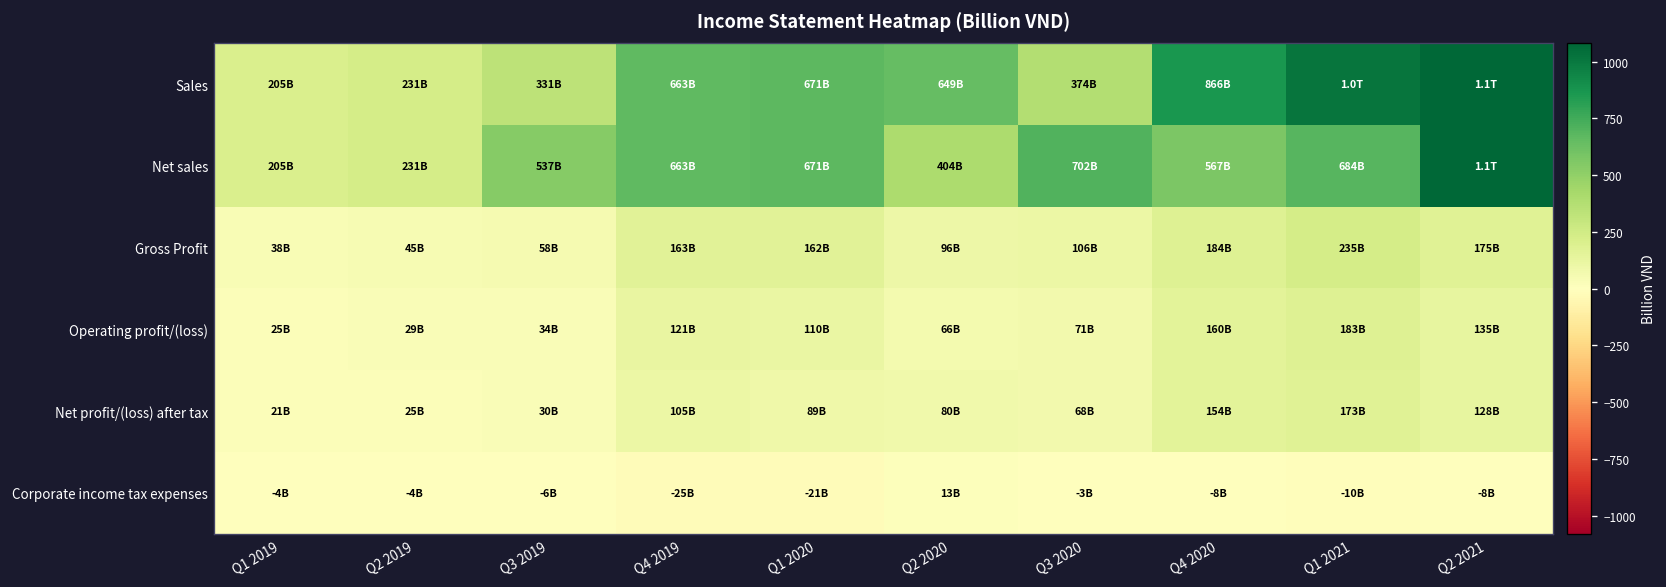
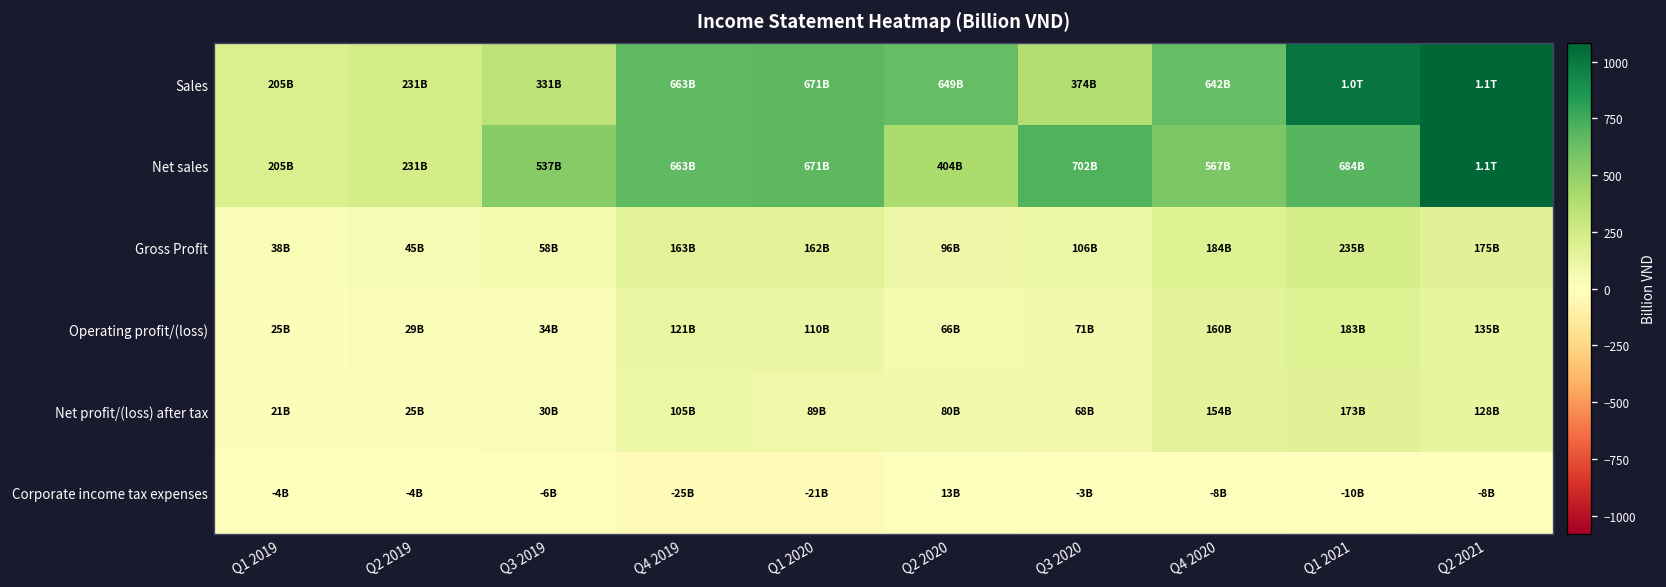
  {
    "Sales": {
      "Q1 2019": "205B",
      "Q2 2019": "231B",
      "Q3 2019": "331B",
      "Q4 2019": "663B",
      "Q1 2020": "671B",
      "Q2 2020": "649B",
      "Q3 2020": "374B",
-     "Q4 2020": "866B",
+     "Q4 2020": "642B",
      "Q1 2021": "1.0T",
      "Q2 2021": "1.1T"
    },
    "Net sales": {
      "Q1 2019": "205B",
      "Q2 2019": "231B",
      "Q3 2019": "537B",
      "Q4 2019": "663B",
      "Q1 2020": "671B",
      "Q2 2020": "404B",
      "Q3 2020": "702B",
      "Q4 2020": "567B",
      "Q1 2021": "684B",
      "Q2 2021": "1.1T"
    },
    "Gross Profit": {
      "Q1 2019": "38B",
      "Q2 2019": "45B",
      "Q3 2019": "58B",
      "Q4 2019": "163B",
      "Q1 2020": "162B",
      "Q2 2020": "96B",
      "Q3 2020": "106B",
      "Q4 2020": "184B",
      "Q1 2021": "235B",
      "Q2 2021": "175B"
    },
    "Operating profit/(loss)": {
      "Q1 2019": "25B",
      "Q2 2019": "29B",
      "Q3 2019": "34B",
      "Q4 2019": "121B",
      "Q1 2020": "110B",
      "Q2 2020": "66B",
      "Q3 2020": "71B",
      "Q4 2020": "160B",
      "Q1 2021": "183B",
      "Q2 2021": "135B"
    },
    "Net profit/(loss) after tax": {
      "Q1 2019": "21B",
      "Q2 2019": "25B",
      "Q3 2019": "30B",
      "Q4 2019": "105B",
      "Q1 2020": "89B",
      "Q2 2020": "80B",
      "Q3 2020": "68B",
      "Q4 2020": "154B",
      "Q1 2021": "173B",
      "Q2 2021": "128B"
    },
    "Corporate income tax expenses": {
      "Q1 2019": "-4B",
      "Q2 2019": "-4B",
      "Q3 2019": "-6B",
      "Q4 2019": "-25B",
      "Q1 2020": "-21B",
      "Q2 2020": "13B",
      "Q3 2020": "-3B",
      "Q4 2020": "-8B",
      "Q1 2021": "-10B",
      "Q2 2021": "-8B"
    }
  }
